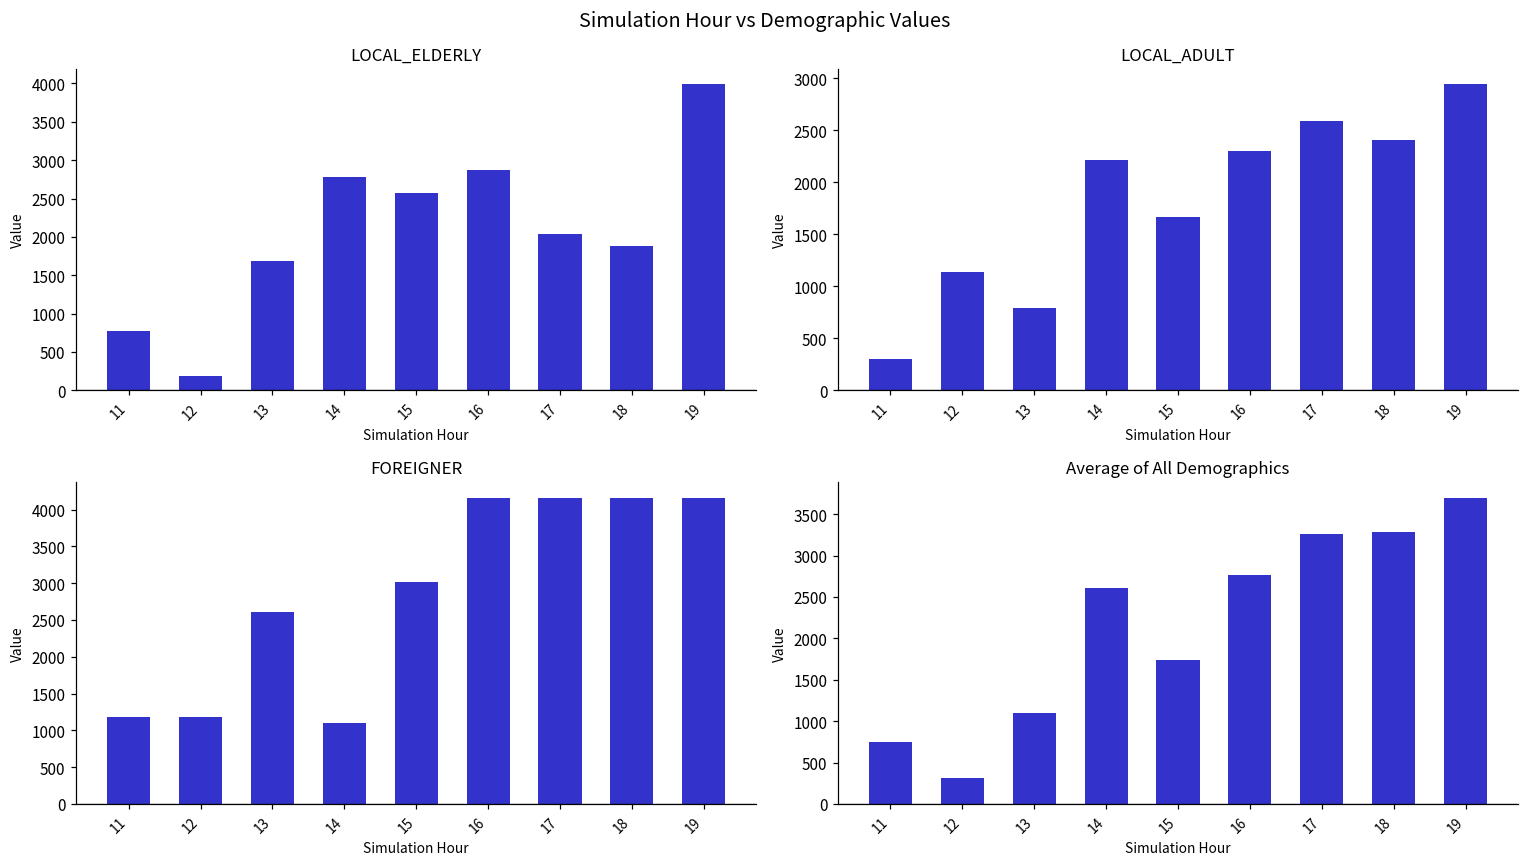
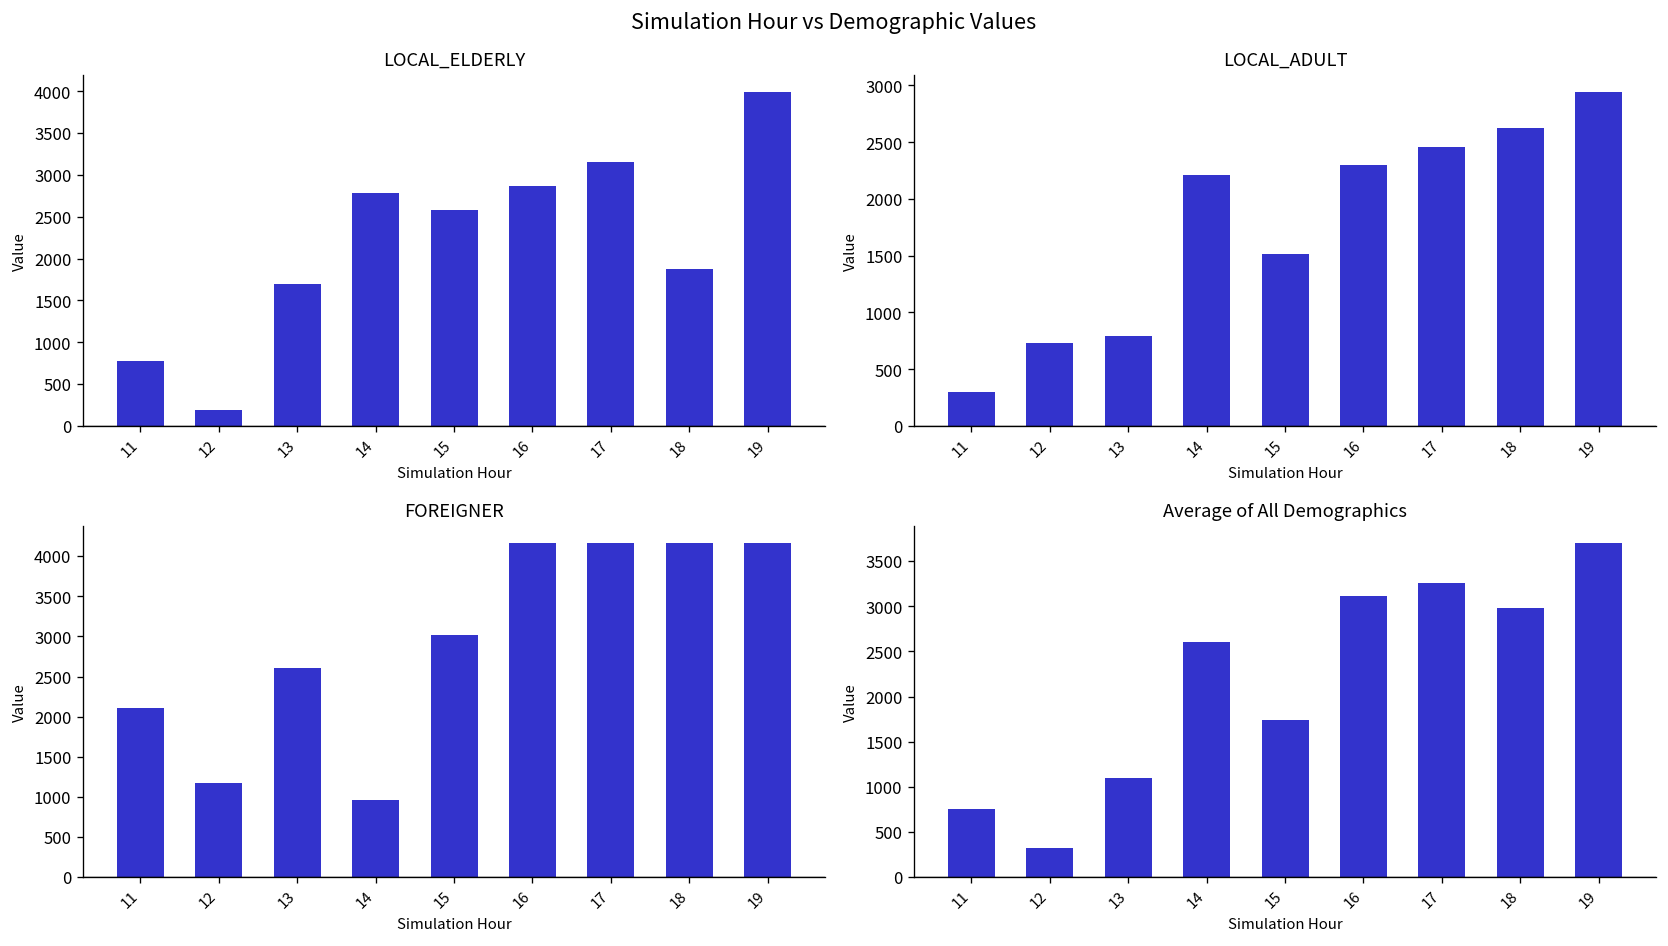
  {
    "LOCAL_ELDERLY": {
      "11": 800,
      "12": 200,
      "13": 1700,
      "14": 2800,
      "15": 2600,
      "16": 2900,
-     "17": 2000,
+     "17": 3200,
      "18": 1900,
      "19": 4000
    },
    "LOCAL_ADULT": {
      "11": 300,
-     "12": 1100,
+     "12": 700,
      "13": 800,
      "14": 2200,
-     "15": 1700,
+     "15": 1500,
      "16": 2300,
-     "17": 2600,
-     "18": 2400,
+     "17": 2500,
+     "18": 2600,
      "19": 2900
    },
    "FOREIGNER": {
-     "11": 1200,
+     "11": 2100,
      "12": 1200,
      "13": 2600,
-     "14": 1100,
+     "14": 1000,
      "15": 3000,
      "16": 4200,
      "17": 4200,
      "18": 4200,
      "19": 4200
    },
    "Average of All Demographics": {
      "11": 800,
      "12": 300,
      "13": 1100,
      "14": 2600,
      "15": 1700,
-     "16": 2800,
+     "16": 3100,
      "17": 3300,
-     "18": 3300,
+     "18": 3000,
      "19": 3700
    }
  }
